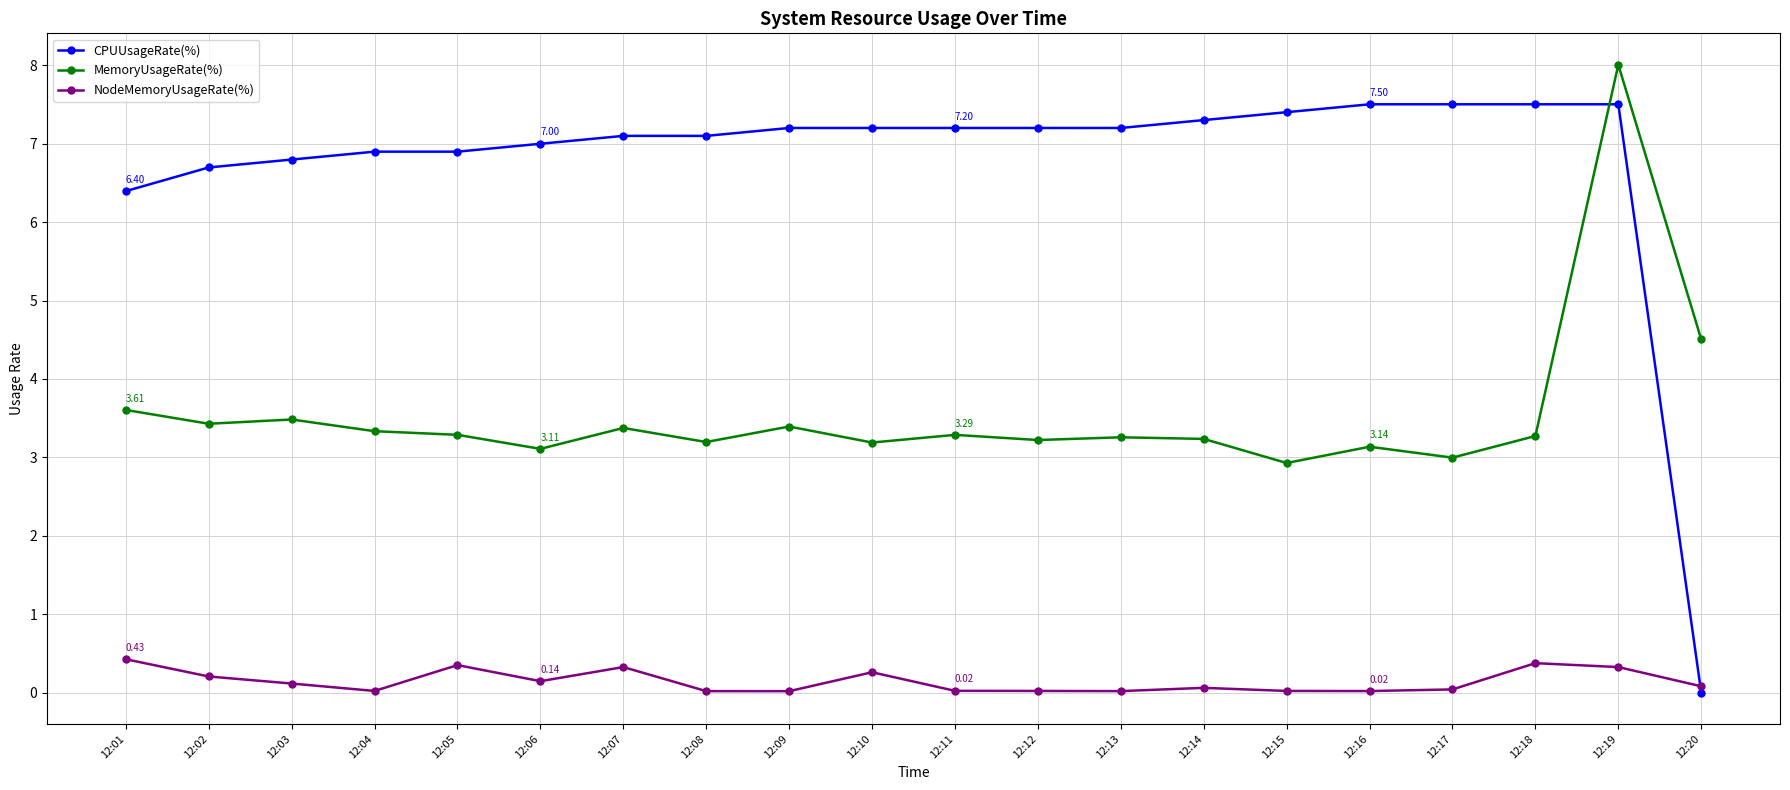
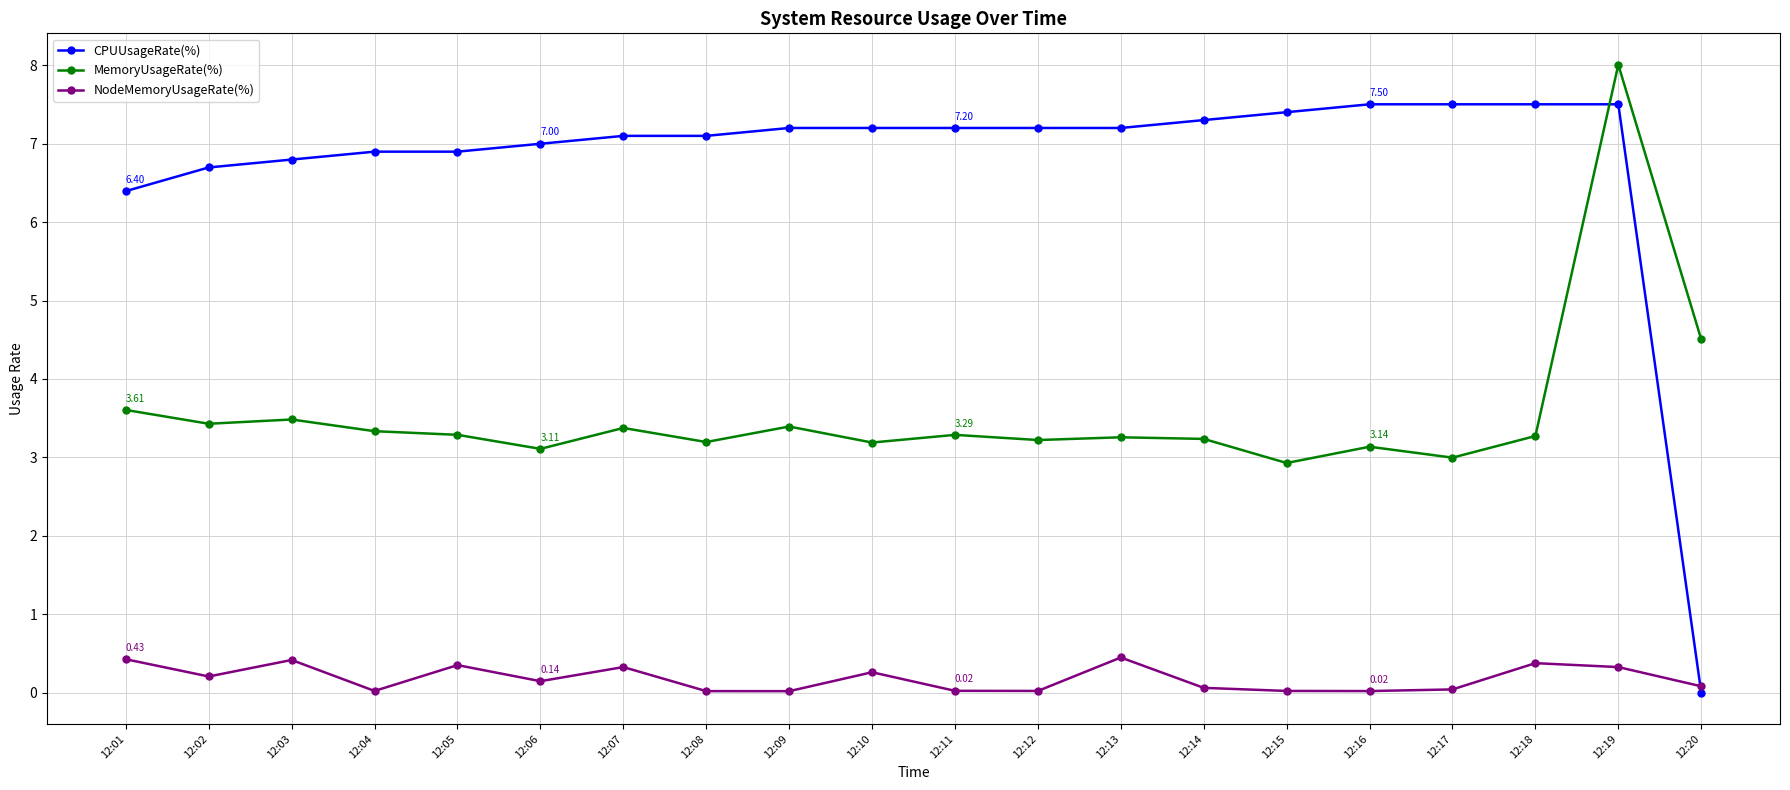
  {
    "CPUUsageRate(%)": {
      "12:01": 6.40,
      "12:06": 7.00,
      "12:11": 7.20,
      "12:16": 7.50
    },
    "MemoryUsageRate(%)": {
      "12:01": 3.61,
      "12:06": 3.11,
      "12:11": 3.29,
      "12:16": 3.14
    },
    "NodeMemoryUsageRate(%)": {
      "12:02": 0.2,
-     "12:03": 0.1,
+     "12:03": 0.4,
      "12:04": 0.0,
      "12:05": 0.4,
      "12:07": 0.3,
      "12:08": 0.0,
      "12:09": 0.0,
      "12:10": 0.3,
      "12:12": 0.0,
-     "12:13": 0.0,
+     "12:13": 0.4,
      "12:14": 0.1,
      "12:15": 0.0,
      "12:17": 0.0,
      "12:18": 0.4,
      "12:19": 0.3,
      "12:20": 0.1
    }
  }
